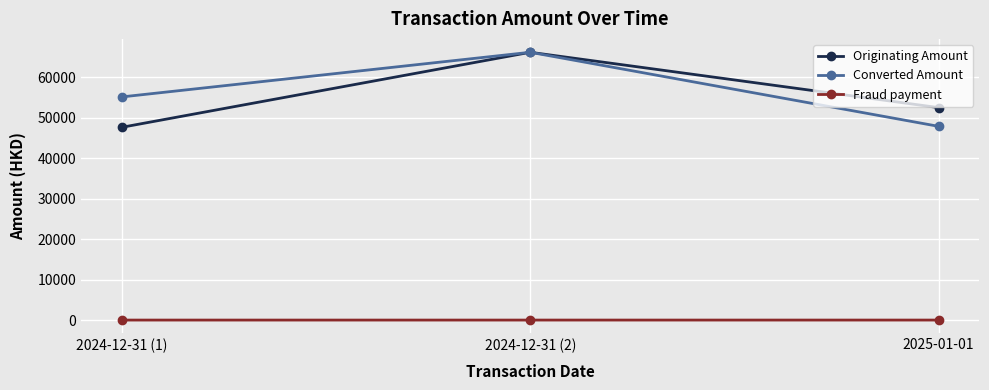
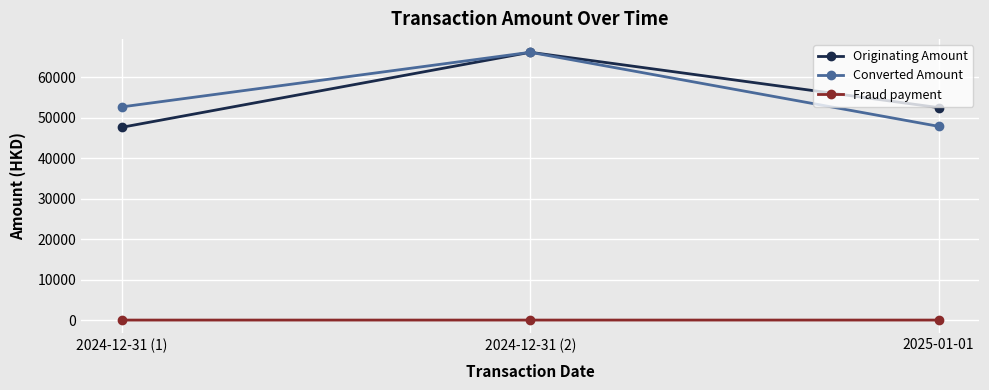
  {
    "Originating Amount": {
      "2024-12-31 (1)": 48000,
      "2025-01-01": 52000
    },
    "Converted Amount": {
-     "2024-12-31 (1)": 55000,
+     "2024-12-31 (1)": 53000,
      "2025-01-01": 48000
    },
    "Fraud payment": {
      "2024-12-31 (1)": 0,
      "2024-12-31 (2)": 0,
      "2025-01-01": 0
    }
  }
